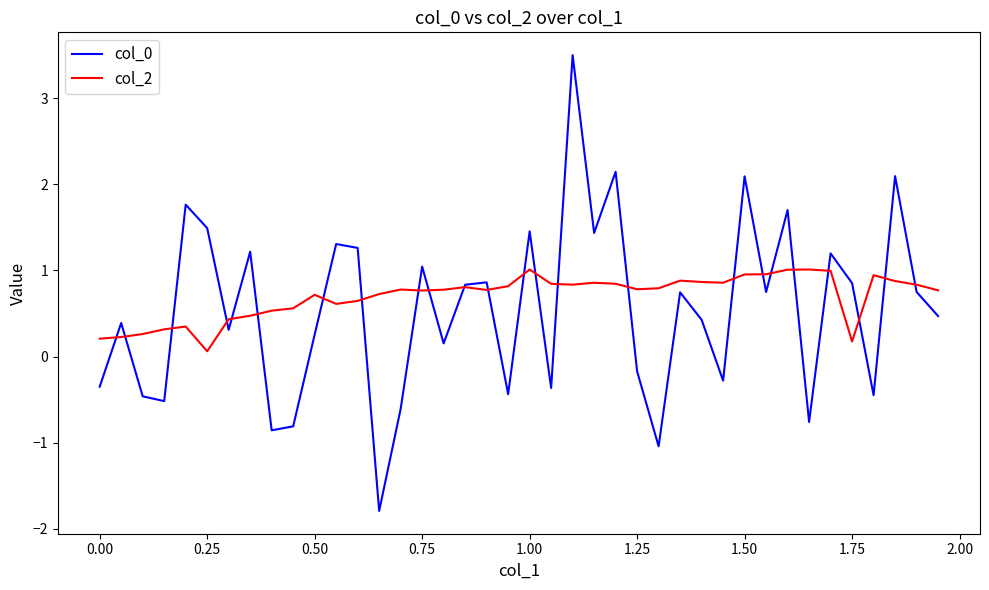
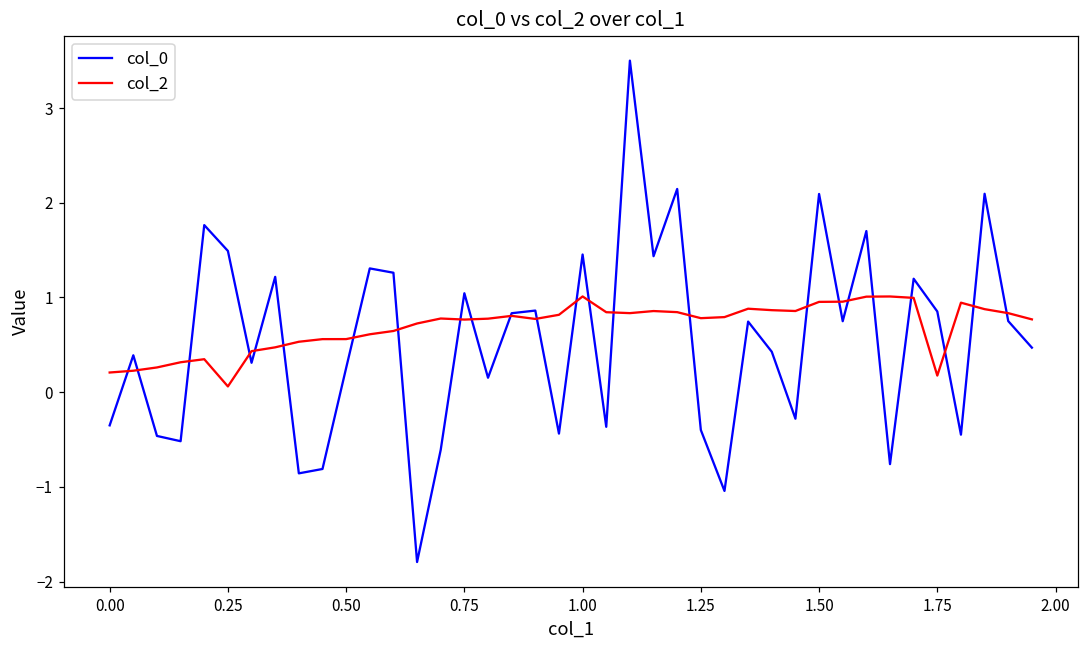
  {
    "col_0": {
      "0.00": -0.4,
      "0.25": 1.5,
      "0.50": 0.3,
      "0.75": 1.0,
      "1.00": 1.5,
-     "1.25": -0.2,
+     "1.25": -0.4,
      "1.50": 2.1,
      "1.75": 0.9
    },
    "col_2": {
      "0.00": 0.2,
      "0.25": 0.1,
-     "0.50": 0.7,
+     "0.50": 0.6,
      "0.75": 0.8,
      "1.00": 1.0,
      "1.25": 0.8,
      "1.50": 1.0,
      "1.75": 0.2
    }
  }
